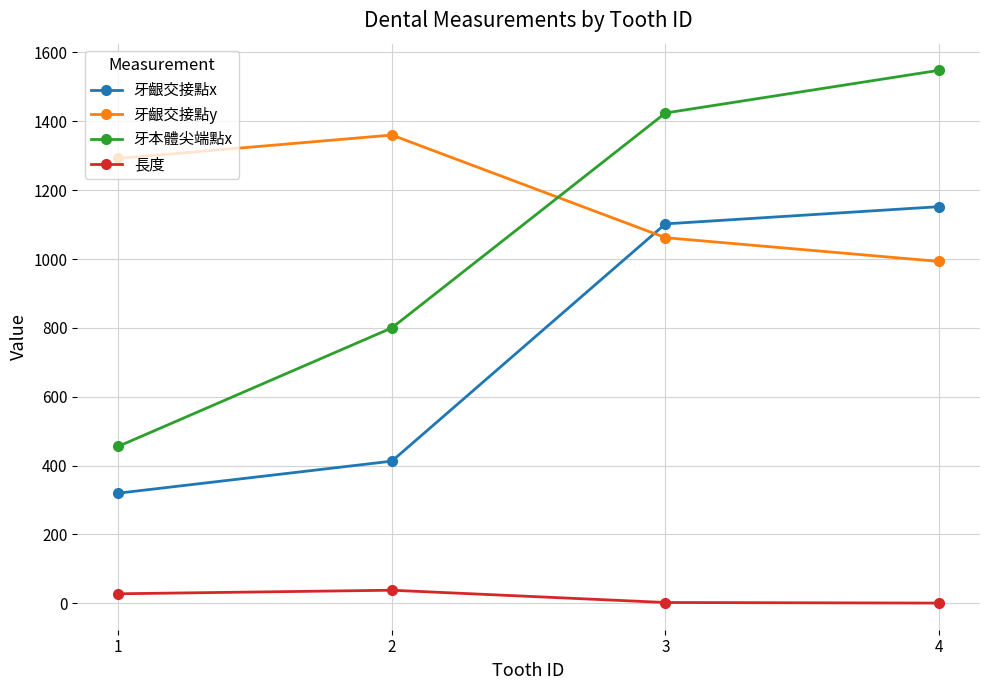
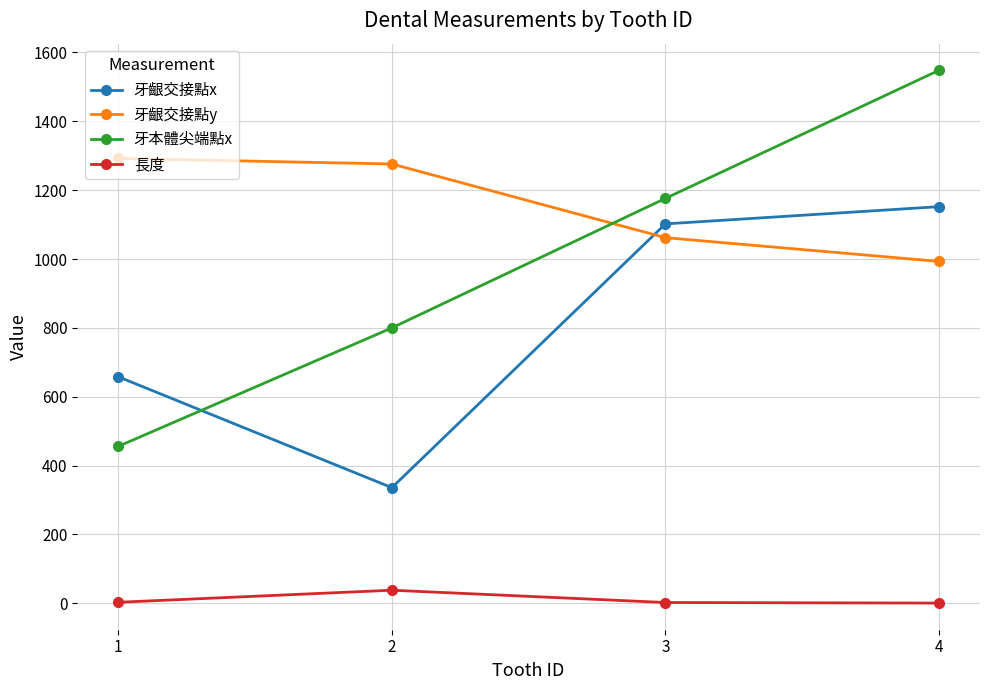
  {
    "牙齦交接點x": {
-     "1": 320,
-     "2": 410,
+     "1": 660,
+     "2": 340,
      "3": 1100,
      "4": 1150
    },
    "牙齦交接點y": {
-     "2": 1360,
+     "2": 1280,
      "3": 1060,
      "4": 990
    },
    "牙本體尖端點x": {
      "1": 460,
      "2": 800,
-     "3": 1420,
+     "3": 1180,
      "4": 1550
    },
    "長度": {
-     "1": 30,
+     "1": 0,
      "2": 40,
      "3": 0,
      "4": 0
    }
  }
